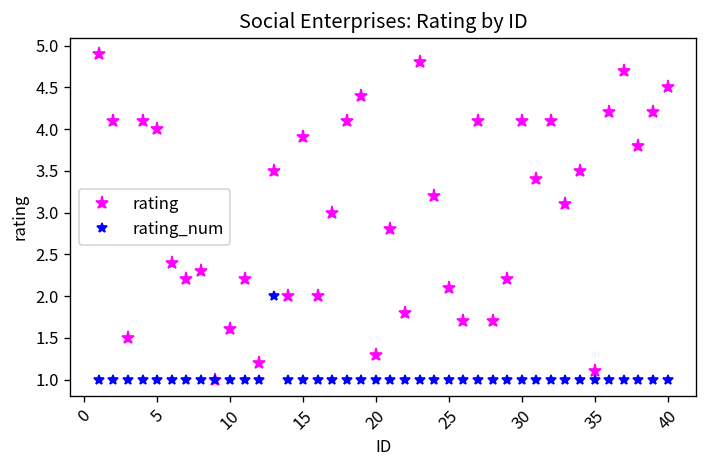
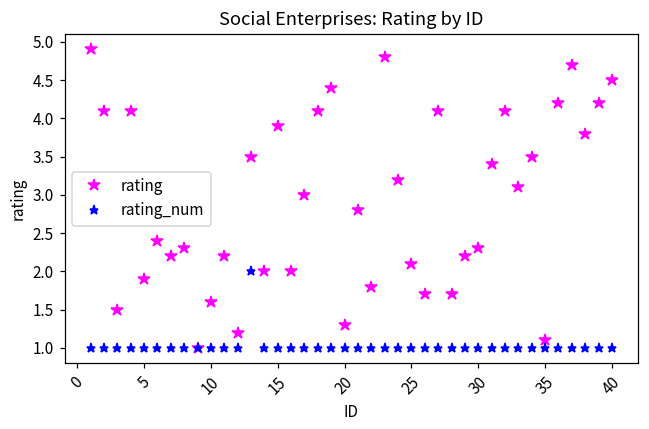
  {
    "rating": {
-     "5": 4.0,
+     "5": 1.9,
      "10": 1.6,
      "15": 3.9,
      "20": 1.3,
      "25": 2.1,
-     "30": 4.1,
+     "30": 2.3,
      "35": 1.1,
      "40": 4.5
    },
    "rating_num": {
      "5": 1.0,
      "10": 1.0,
      "15": 1.0,
      "20": 1.0,
      "25": 1.0,
      "30": 1.0,
      "35": 1.0,
      "40": 1.0
    }
  }
